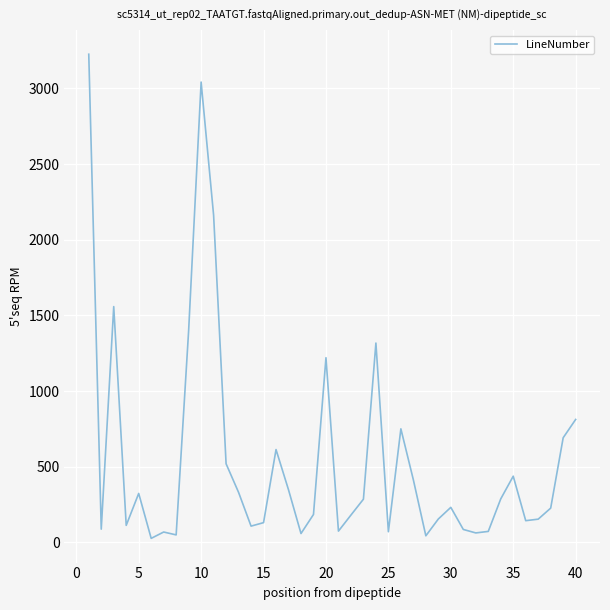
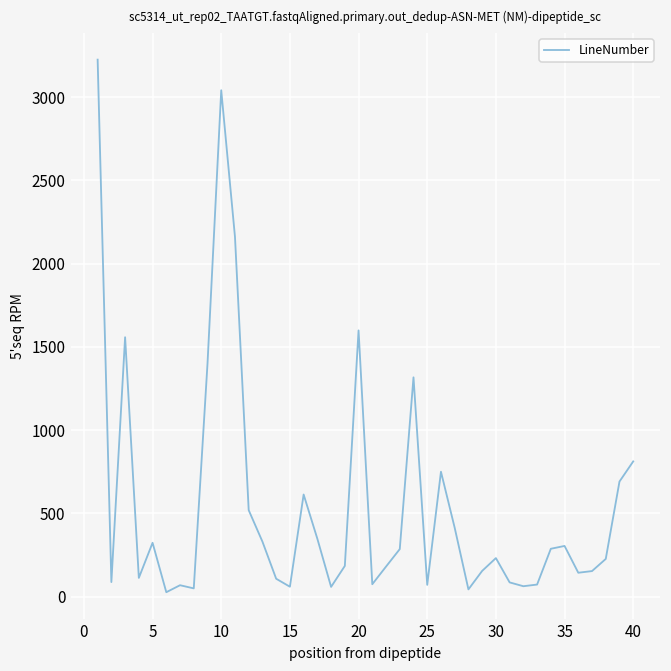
  {
    "5": 320,
    "10": 3040,
-   "15": 130,
-   "20": 1220,
+   "15": 60,
+   "20": 1600,
    "25": 70,
    "30": 230,
-   "35": 440,
+   "35": 300,
    "40": 810
  }
